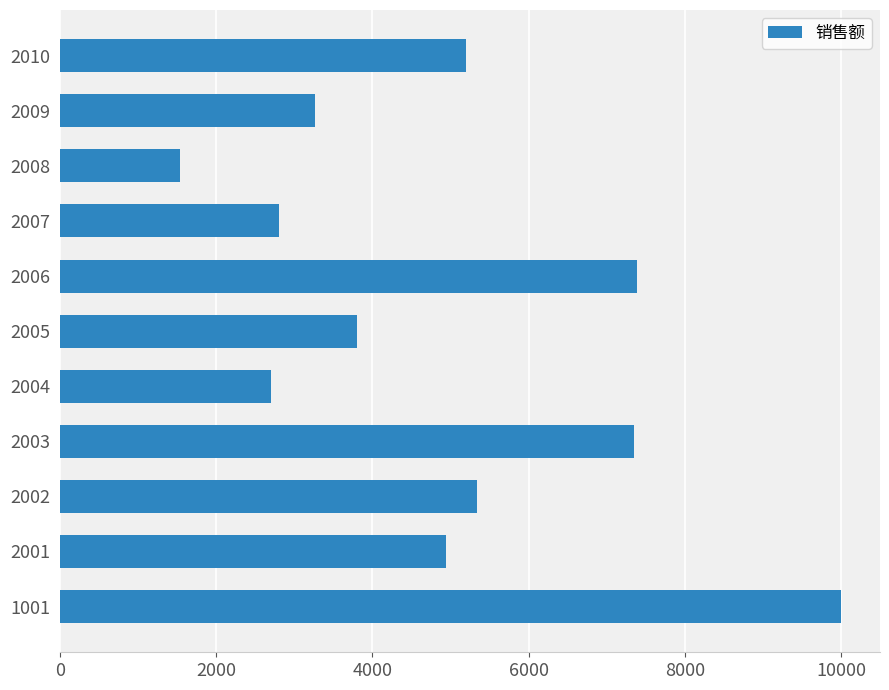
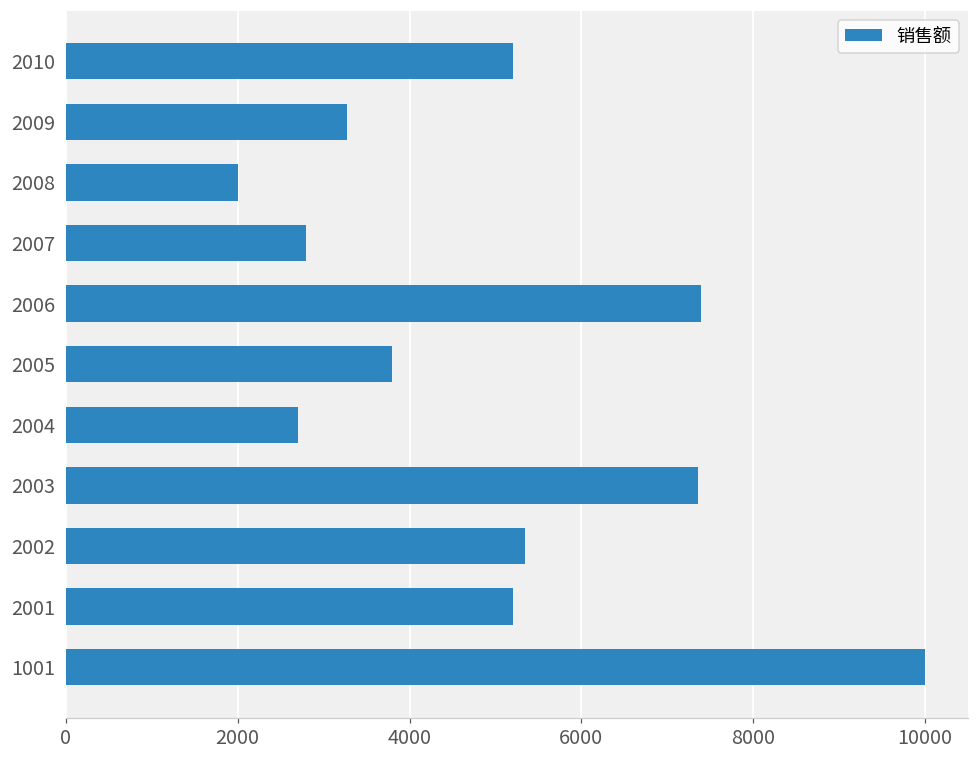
  {
    "2010": 5200,
    "2009": 3300,
-   "2008": 1500,
+   "2008": 2000,
    "2007": 2800,
    "2006": 7400,
    "2005": 3800,
    "2004": 2700,
    "2003": 7400,
    "2002": 5300,
-   "2001": 4900,
+   "2001": 5200,
    "1001": 10000
  }
